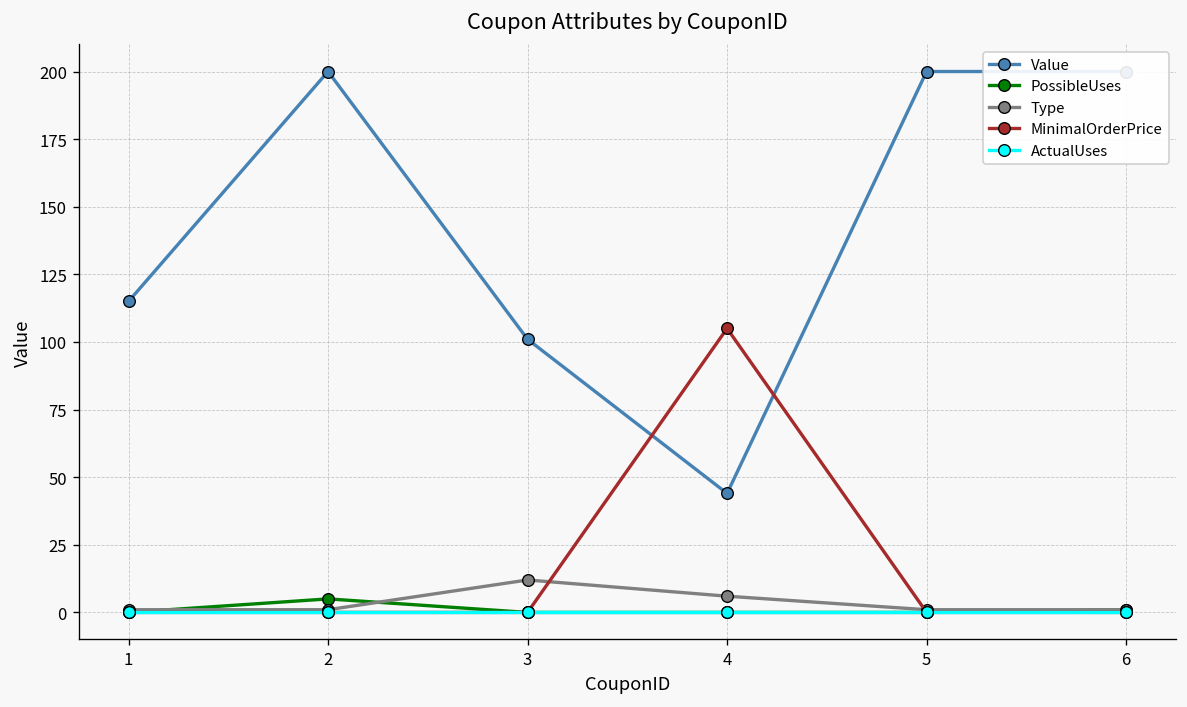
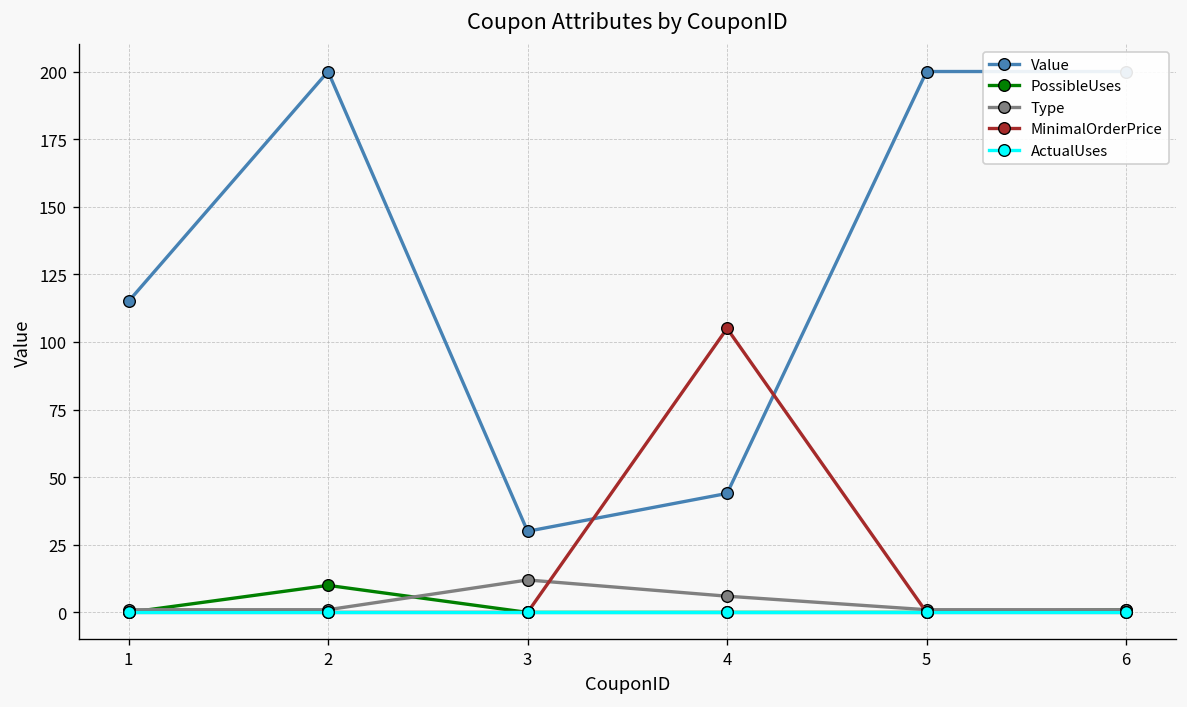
  {
    "Value": {
      "1": 115,
      "2": 200,
-     "3": 101,
+     "3": 30,
      "4": 44,
      "5": 200
    },
    "PossibleUses": {
-     "2": 5
+     "2": 10
    },
    "Type": {
      "3": 12,
      "4": 6
    },
    "MinimalOrderPrice": {
      "4": 105
    }
  }
